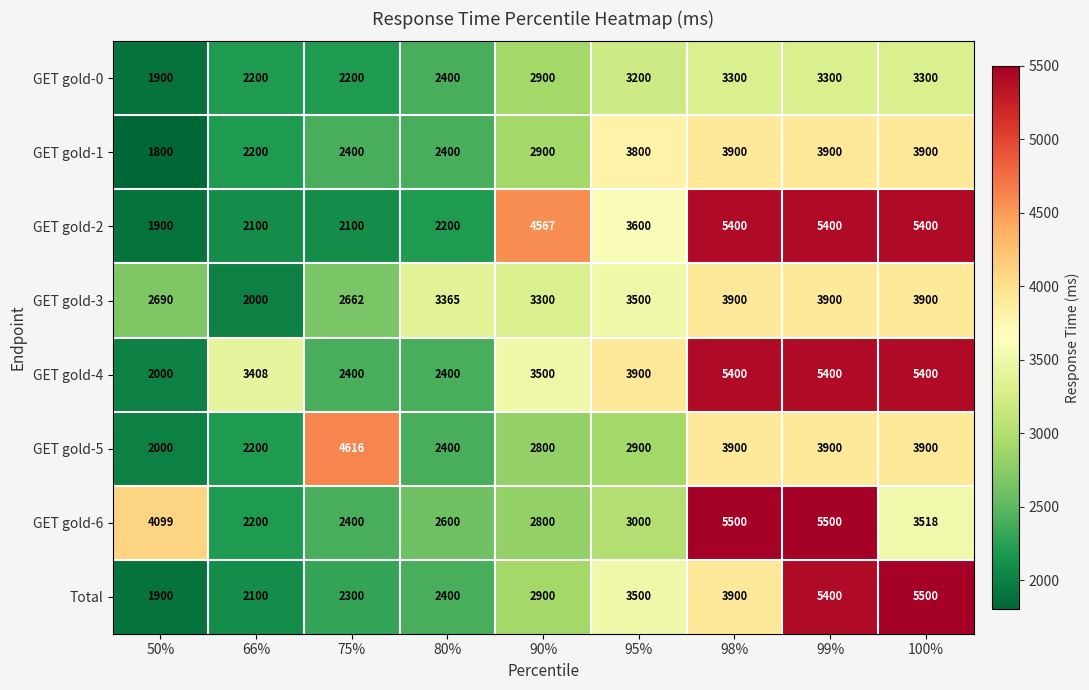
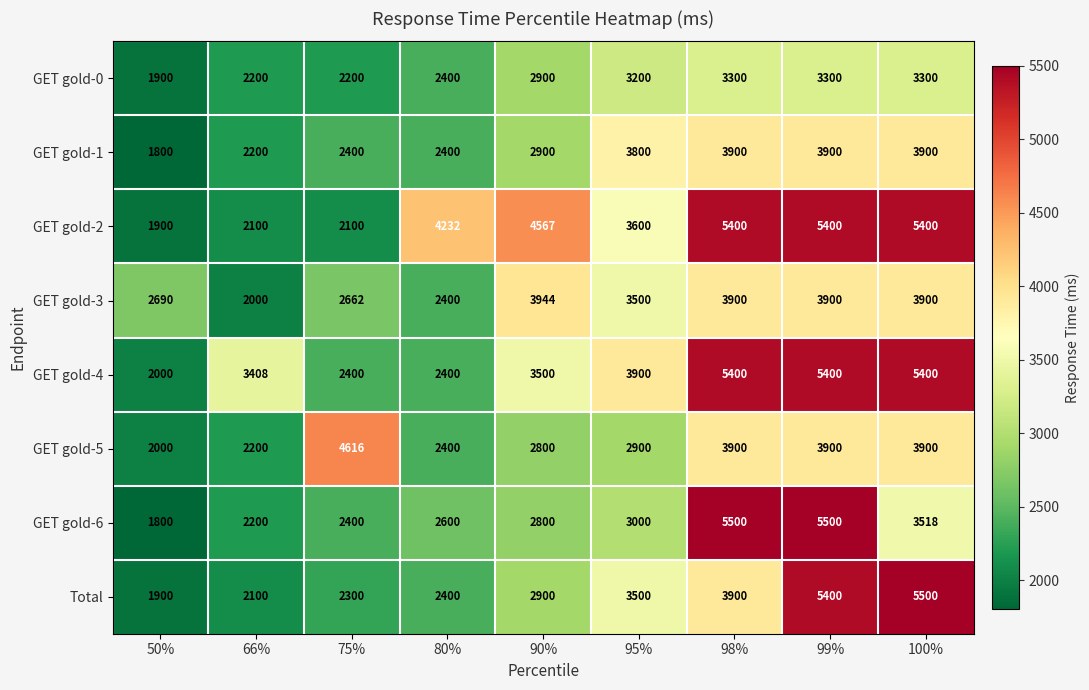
  {
    "GET gold-0": {
      "50%": 1900,
      "66%": 2200,
      "75%": 2200,
      "80%": 2400,
      "90%": 2900,
      "95%": 3200,
      "98%": 3300,
      "99%": 3300,
      "100%": 3300
    },
    "GET gold-1": {
      "50%": 1800,
      "66%": 2200,
      "75%": 2400,
      "80%": 2400,
      "90%": 2900,
      "95%": 3800,
      "98%": 3900,
      "99%": 3900,
      "100%": 3900
    },
    "GET gold-2": {
      "50%": 1900,
      "66%": 2100,
      "75%": 2100,
-     "80%": 2200,
+     "80%": 4232,
      "90%": 4567,
      "95%": 3600,
      "98%": 5400,
      "99%": 5400,
      "100%": 5400
    },
    "GET gold-3": {
      "50%": 2690,
      "66%": 2000,
      "75%": 2662,
-     "80%": 3365,
-     "90%": 3300,
+     "80%": 2400,
+     "90%": 3944,
      "95%": 3500,
      "98%": 3900,
      "99%": 3900,
      "100%": 3900
    },
    "GET gold-4": {
      "50%": 2000,
      "66%": 3408,
      "75%": 2400,
      "80%": 2400,
      "90%": 3500,
      "95%": 3900,
      "98%": 5400,
      "99%": 5400,
      "100%": 5400
    },
    "GET gold-5": {
      "50%": 2000,
      "66%": 2200,
      "75%": 4616,
      "80%": 2400,
      "90%": 2800,
      "95%": 2900,
      "98%": 3900,
      "99%": 3900,
      "100%": 3900
    },
    "GET gold-6": {
-     "50%": 4099,
+     "50%": 1800,
      "66%": 2200,
      "75%": 2400,
      "80%": 2600,
      "90%": 2800,
      "95%": 3000,
      "98%": 5500,
      "99%": 5500,
      "100%": 3518
    },
    "Total": {
      "50%": 1900,
      "66%": 2100,
      "75%": 2300,
      "80%": 2400,
      "90%": 2900,
      "95%": 3500,
      "98%": 3900,
      "99%": 5400,
      "100%": 5500
    }
  }
